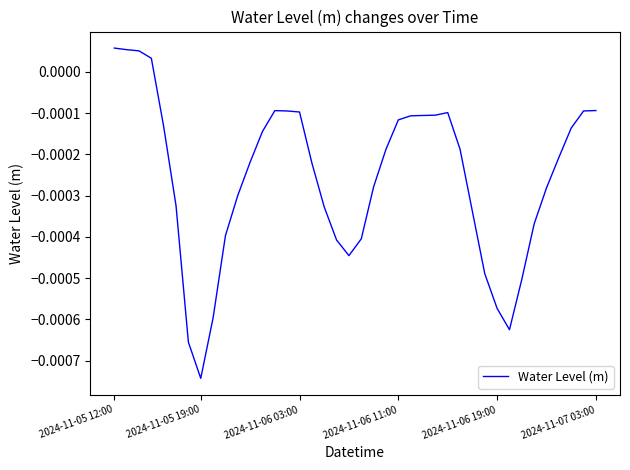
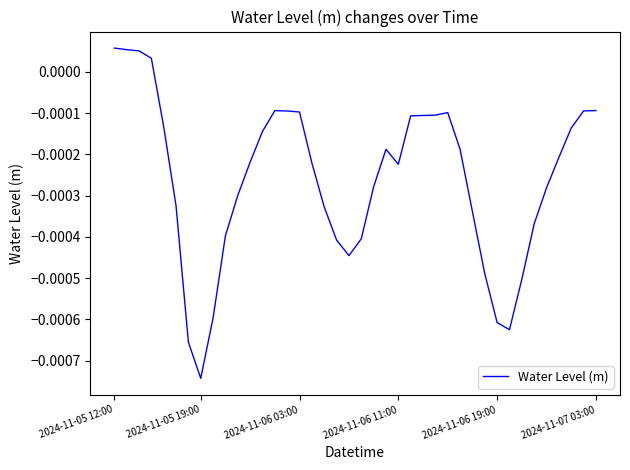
  {
    "2024-11-05 12:00": 0.00006,
    "2024-11-05 19:00": -0.00074,
    "2024-11-06 03:00": -0.00010,
-   "2024-11-06 11:00": -0.00012,
-   "2024-11-06 19:00": -0.00057,
+   "2024-11-06 11:00": -0.00022,
+   "2024-11-06 19:00": -0.00061,
    "2024-11-07 03:00": -0.00009
  }
